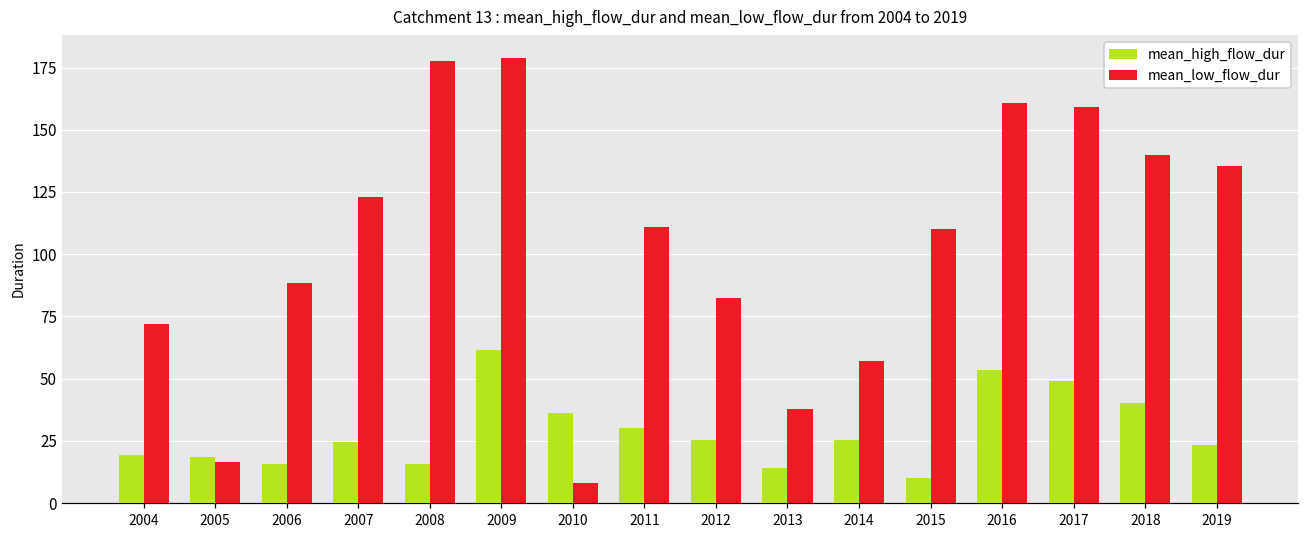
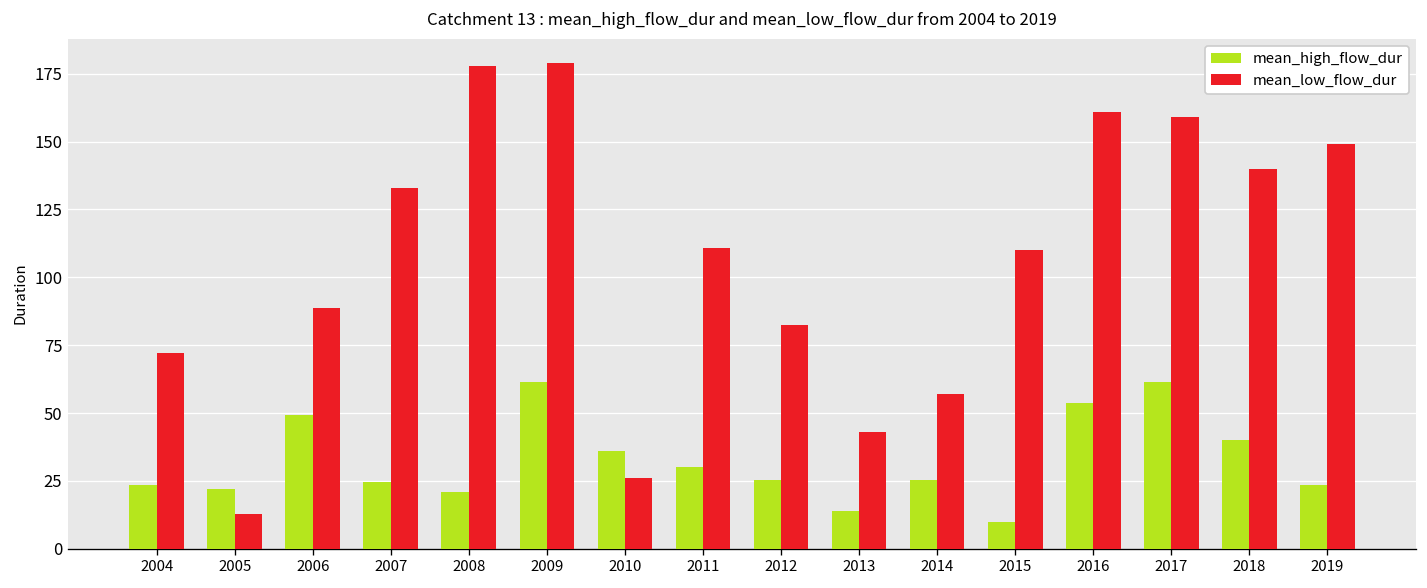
  {
    "mean_high_flow_dur": {
-     "2004": 19,
-     "2005": 18,
-     "2006": 16,
+     "2004": 24,
+     "2005": 22,
+     "2006": 49,
      "2007": 25,
-     "2008": 16,
+     "2008": 21,
      "2009": 61,
      "2010": 36,
      "2011": 30,
      "2012": 25,
      "2013": 14,
      "2014": 25,
      "2015": 10,
      "2016": 54,
-     "2017": 49,
+     "2017": 62,
      "2018": 40,
      "2019": 23
    },
    "mean_low_flow_dur": {
      "2004": 72,
-     "2005": 16,
+     "2005": 13,
      "2006": 89,
-     "2007": 123,
+     "2007": 133,
      "2008": 178,
      "2009": 179,
-     "2010": 8,
+     "2010": 26,
      "2011": 111,
      "2012": 83,
-     "2013": 38,
+     "2013": 43,
      "2014": 57,
      "2015": 110,
      "2016": 161,
      "2017": 159,
      "2018": 140,
-     "2019": 135
+     "2019": 149
    }
  }
